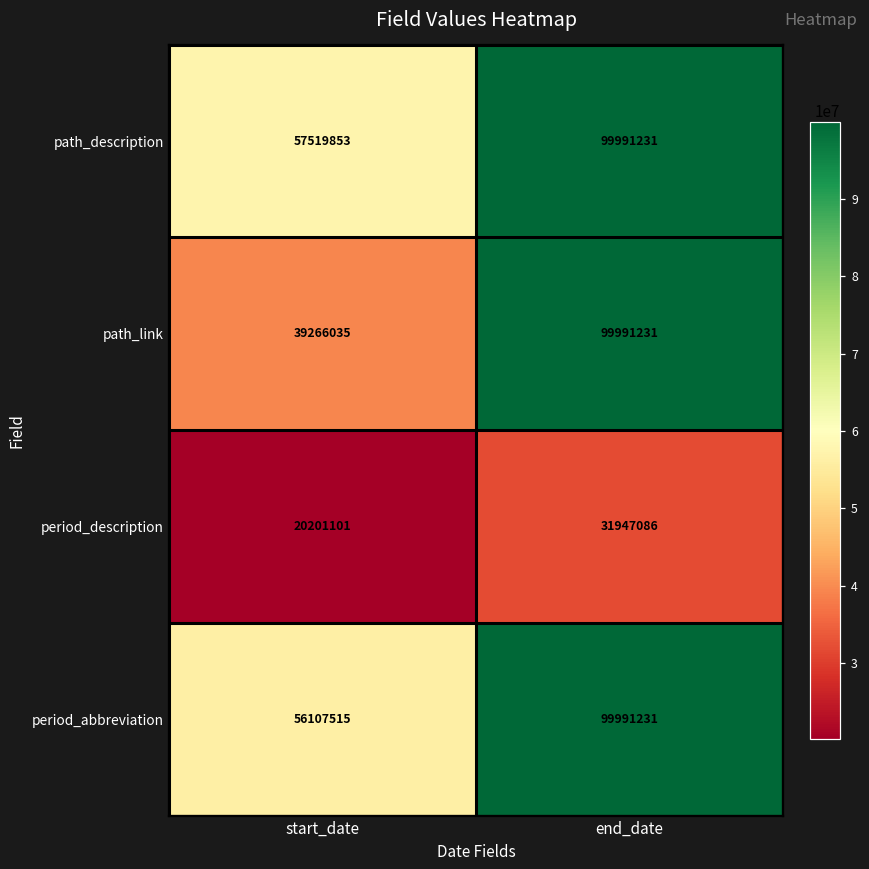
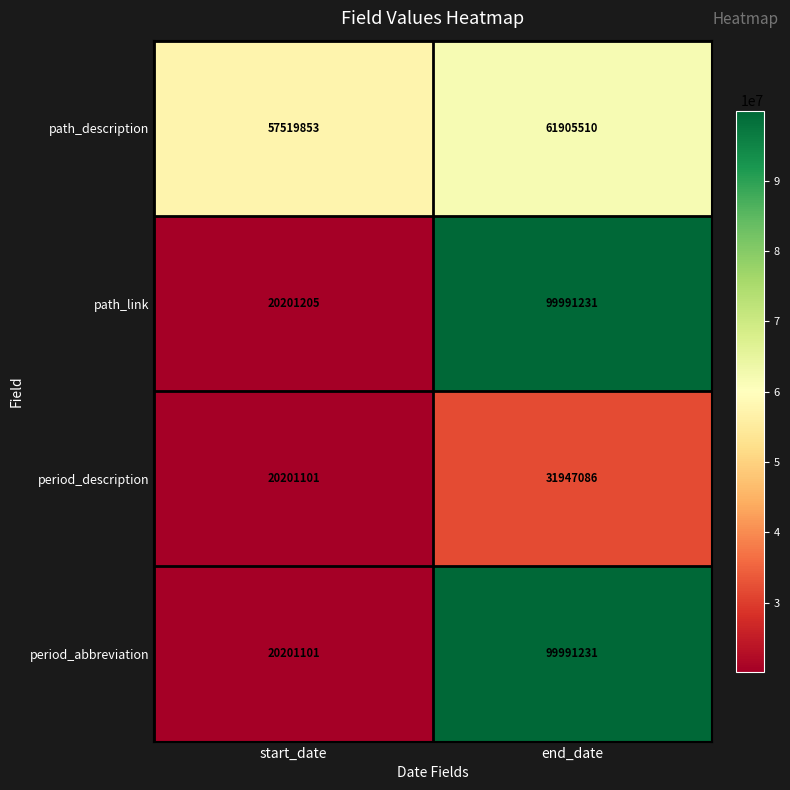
  {
    "path_description": {
      "start_date": 57519853,
-     "end_date": 99991231
+     "end_date": 61905510
    },
    "path_link": {
-     "start_date": 39266035,
+     "start_date": 20201205,
      "end_date": 99991231
    },
    "period_description": {
      "start_date": 20201101,
      "end_date": 31947086
    },
    "period_abbreviation": {
-     "start_date": 56107515,
+     "start_date": 20201101,
      "end_date": 99991231
    }
  }
